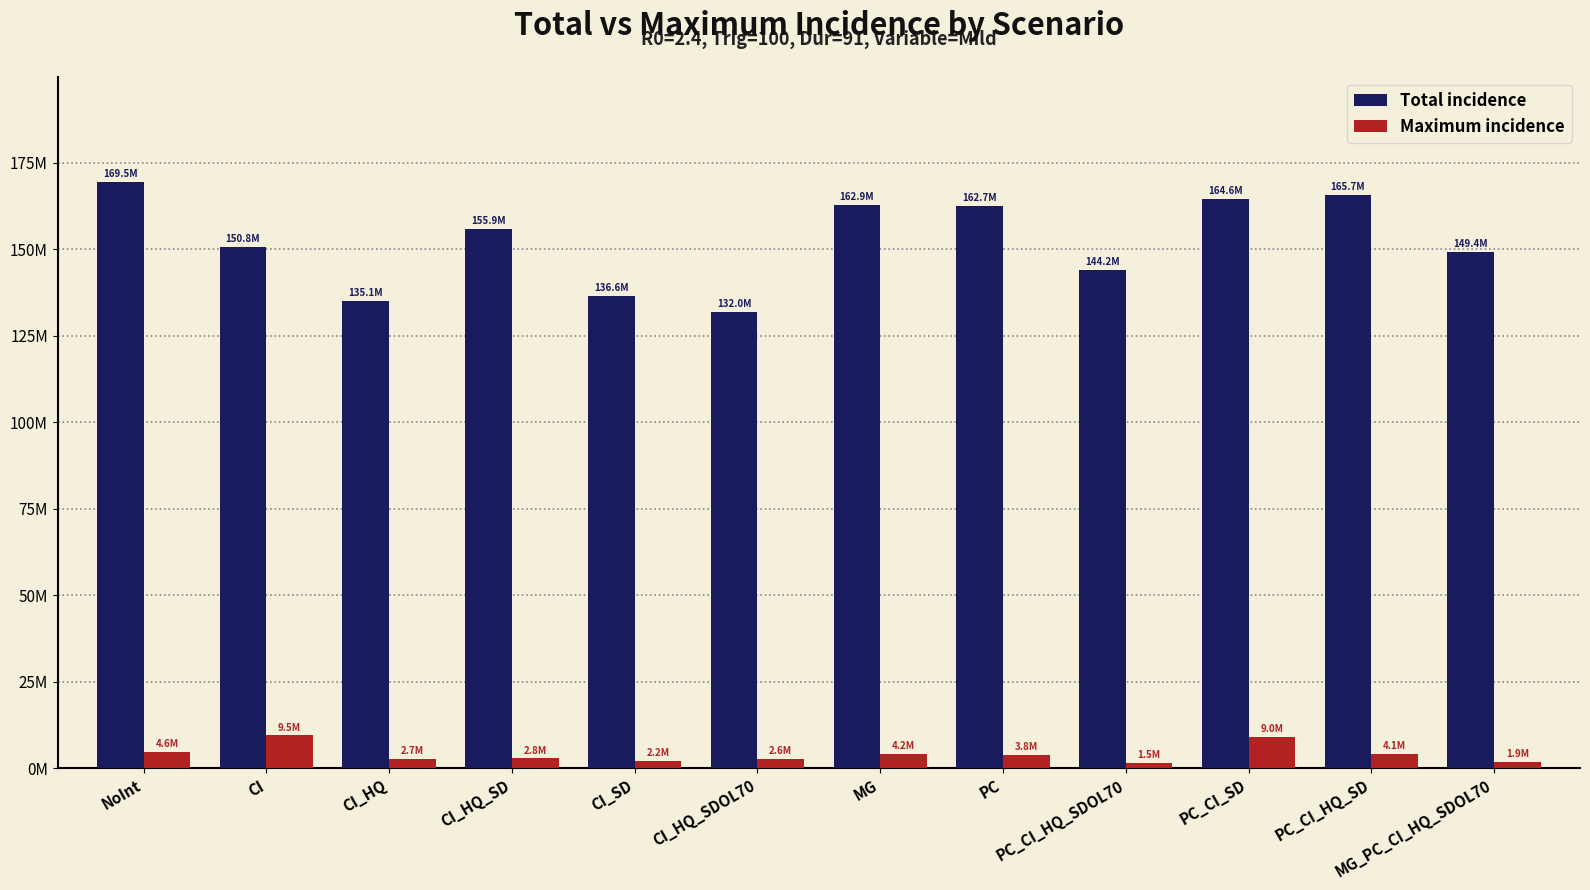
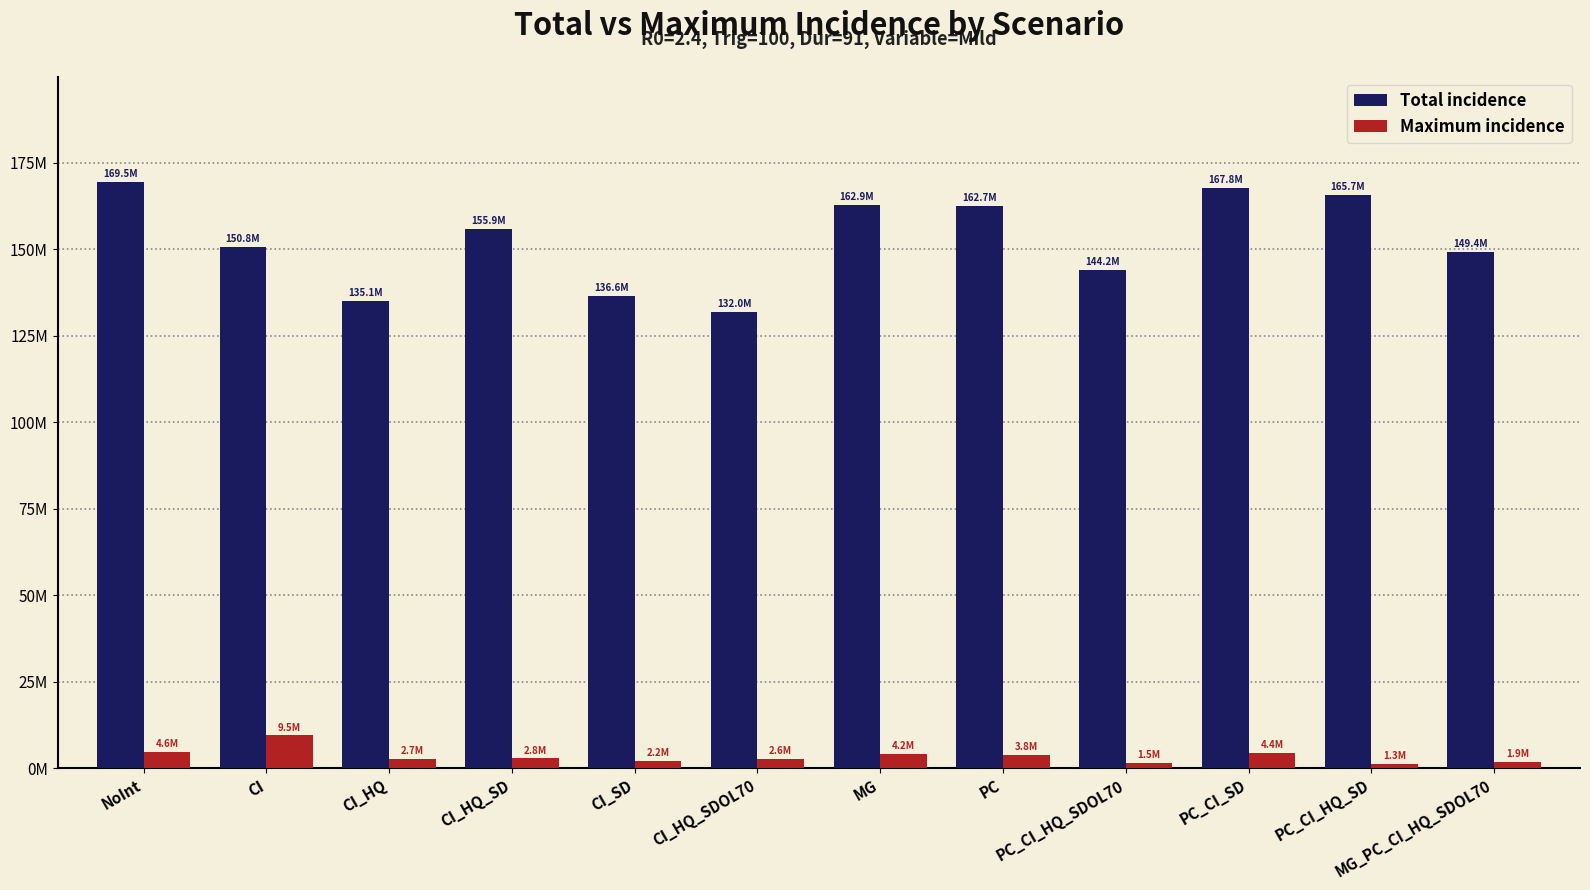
  {
    "Total incidence": {
      "NoInt": "169.5M",
      "CI": "150.8M",
      "CI_HQ": "135.1M",
      "CI_HQ_SD": "155.9M",
      "CI_SD": "136.6M",
      "CI_HQ_SDOL70": "132.0M",
      "MG": "162.9M",
      "PC": "162.7M",
      "PC_CI_HQ_SDOL70": "144.2M",
-     "PC_CI_SD": "164.6M",
+     "PC_CI_SD": "167.8M",
      "PC_CI_HQ_SD": "165.7M",
      "MG_PC_CI_HQ_SDOL70": "149.4M"
    },
    "Maximum incidence": {
      "NoInt": "4.6M",
      "CI": "9.5M",
      "CI_HQ": "2.7M",
      "CI_HQ_SD": "2.8M",
      "CI_SD": "2.2M",
      "CI_HQ_SDOL70": "2.6M",
      "MG": "4.2M",
      "PC": "3.8M",
      "PC_CI_HQ_SDOL70": "1.5M",
-     "PC_CI_SD": "9.0M",
-     "PC_CI_HQ_SD": "4.1M",
+     "PC_CI_SD": "4.4M",
+     "PC_CI_HQ_SD": "1.3M",
      "MG_PC_CI_HQ_SDOL70": "1.9M"
    }
  }
